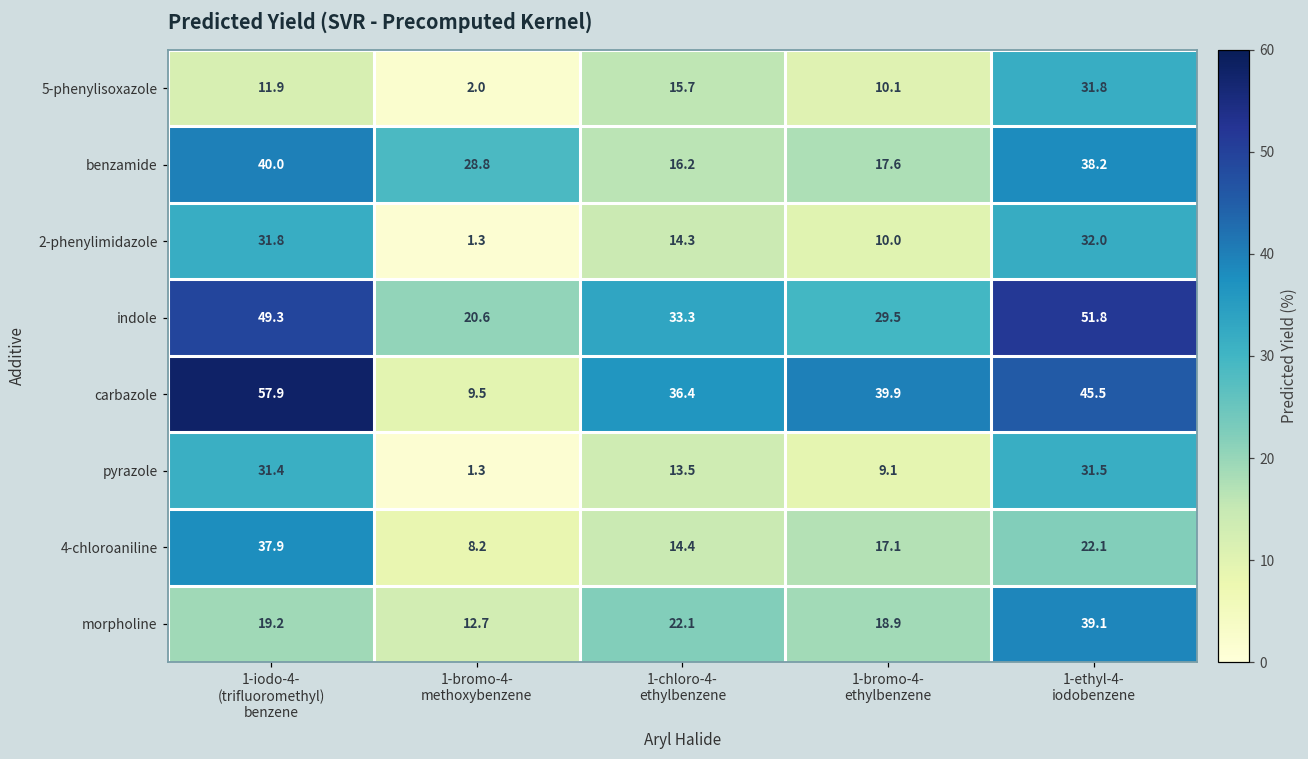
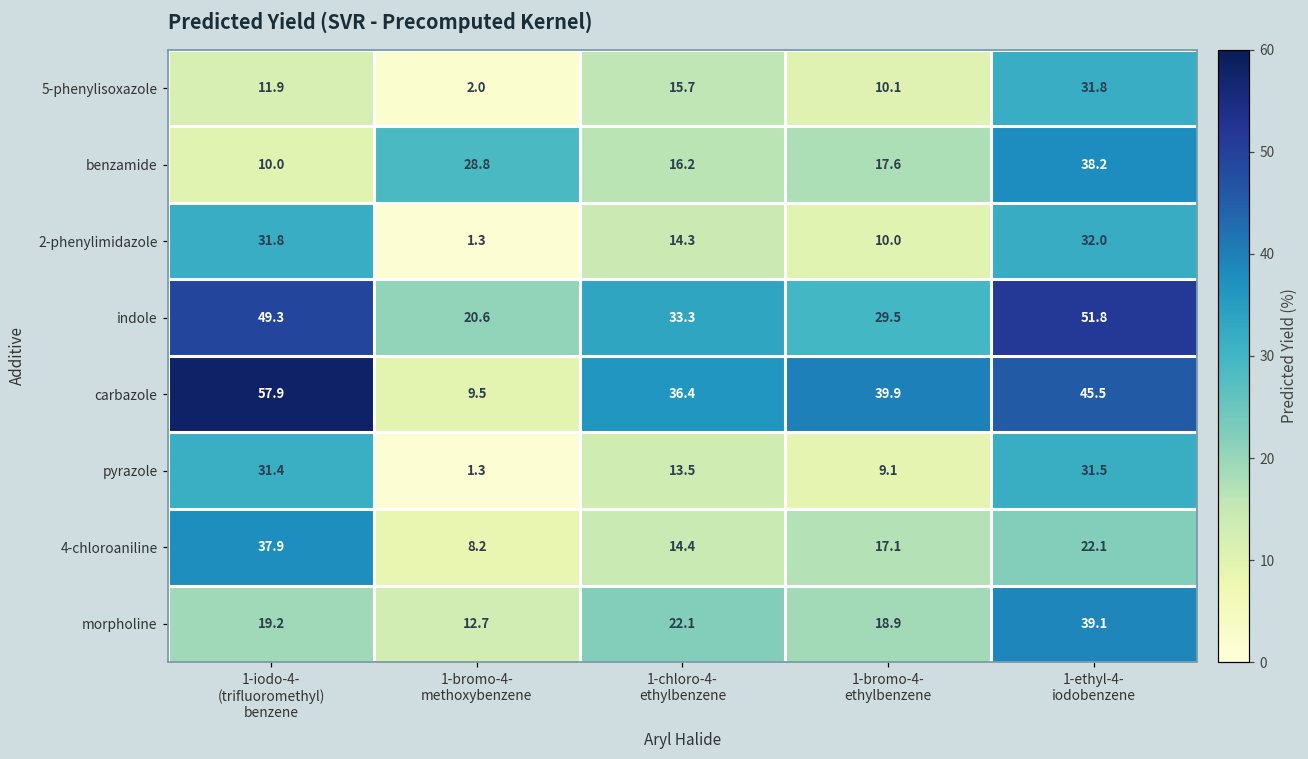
  {
    "5-phenylisoxazole": {
      "1-iodo-4- (trifluoromethyl) benzene": 11.9,
      "1-bromo-4- methoxybenzene": 2.0,
      "1-chloro-4- ethylbenzene": 15.7,
      "1-bromo-4- ethylbenzene": 10.1,
      "1-ethyl-4- iodobenzene": 31.8
    },
    "benzamide": {
-     "1-iodo-4- (trifluoromethyl) benzene": 40.0,
+     "1-iodo-4- (trifluoromethyl) benzene": 10.0,
      "1-bromo-4- methoxybenzene": 28.8,
      "1-chloro-4- ethylbenzene": 16.2,
      "1-bromo-4- ethylbenzene": 17.6,
      "1-ethyl-4- iodobenzene": 38.2
    },
    "2-phenylimidazole": {
      "1-iodo-4- (trifluoromethyl) benzene": 31.8,
      "1-bromo-4- methoxybenzene": 1.3,
      "1-chloro-4- ethylbenzene": 14.3,
      "1-bromo-4- ethylbenzene": 10.0,
      "1-ethyl-4- iodobenzene": 32.0
    },
    "indole": {
      "1-iodo-4- (trifluoromethyl) benzene": 49.3,
      "1-bromo-4- methoxybenzene": 20.6,
      "1-chloro-4- ethylbenzene": 33.3,
      "1-bromo-4- ethylbenzene": 29.5,
      "1-ethyl-4- iodobenzene": 51.8
    },
    "carbazole": {
      "1-iodo-4- (trifluoromethyl) benzene": 57.9,
      "1-bromo-4- methoxybenzene": 9.5,
      "1-chloro-4- ethylbenzene": 36.4,
      "1-bromo-4- ethylbenzene": 39.9,
      "1-ethyl-4- iodobenzene": 45.5
    },
    "pyrazole": {
      "1-iodo-4- (trifluoromethyl) benzene": 31.4,
      "1-bromo-4- methoxybenzene": 1.3,
      "1-chloro-4- ethylbenzene": 13.5,
      "1-bromo-4- ethylbenzene": 9.1,
      "1-ethyl-4- iodobenzene": 31.5
    },
    "4-chloroaniline": {
      "1-iodo-4- (trifluoromethyl) benzene": 37.9,
      "1-bromo-4- methoxybenzene": 8.2,
      "1-chloro-4- ethylbenzene": 14.4,
      "1-bromo-4- ethylbenzene": 17.1,
      "1-ethyl-4- iodobenzene": 22.1
    },
    "morpholine": {
      "1-iodo-4- (trifluoromethyl) benzene": 19.2,
      "1-bromo-4- methoxybenzene": 12.7,
      "1-chloro-4- ethylbenzene": 22.1,
      "1-bromo-4- ethylbenzene": 18.9,
      "1-ethyl-4- iodobenzene": 39.1
    }
  }
